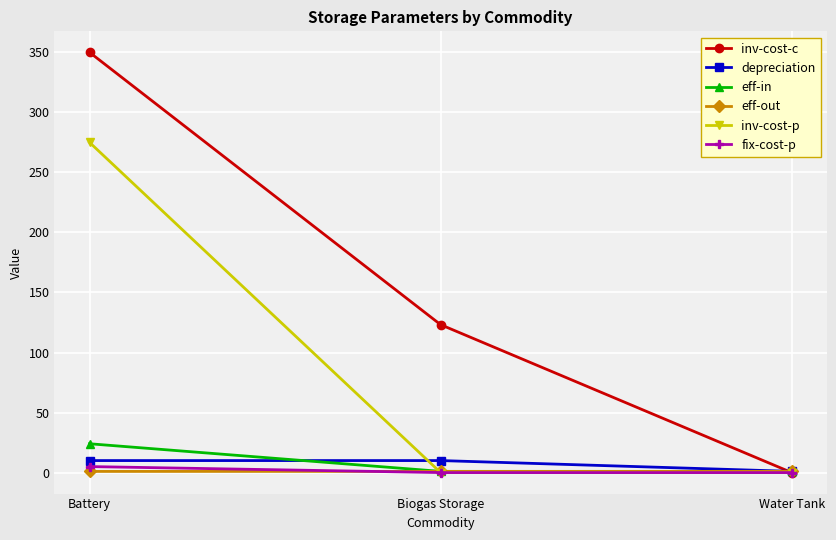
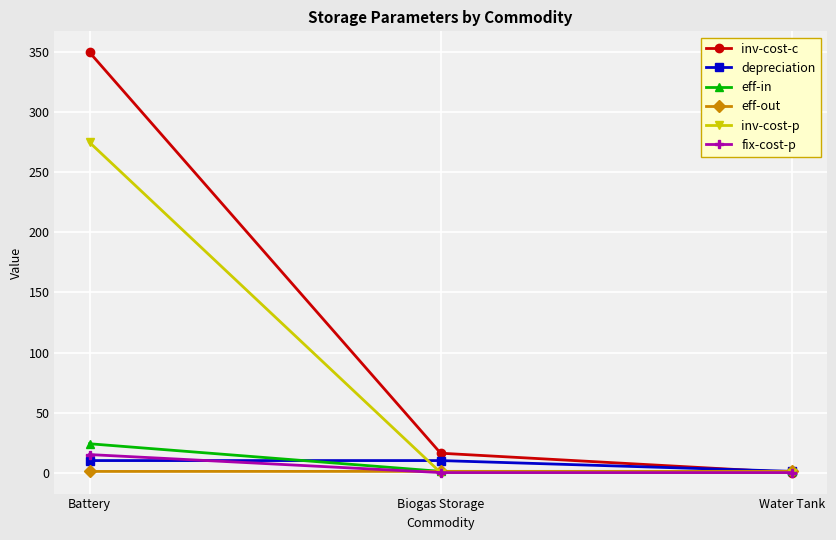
  {
    "inv-cost-c": {
      "Battery": 350,
-     "Biogas Storage": 123
+     "Biogas Storage": 16
    },
    "depreciation": {
      "Battery": 10,
      "Biogas Storage": 10
    },
    "eff-in": {
      "Battery": 24
    },
    "eff-out": {
      "Battery": 1
    },
    "inv-cost-p": {
      "Battery": 275
    },
    "fix-cost-p": {
-     "Battery": 5
+     "Battery": 15
    }
  }
